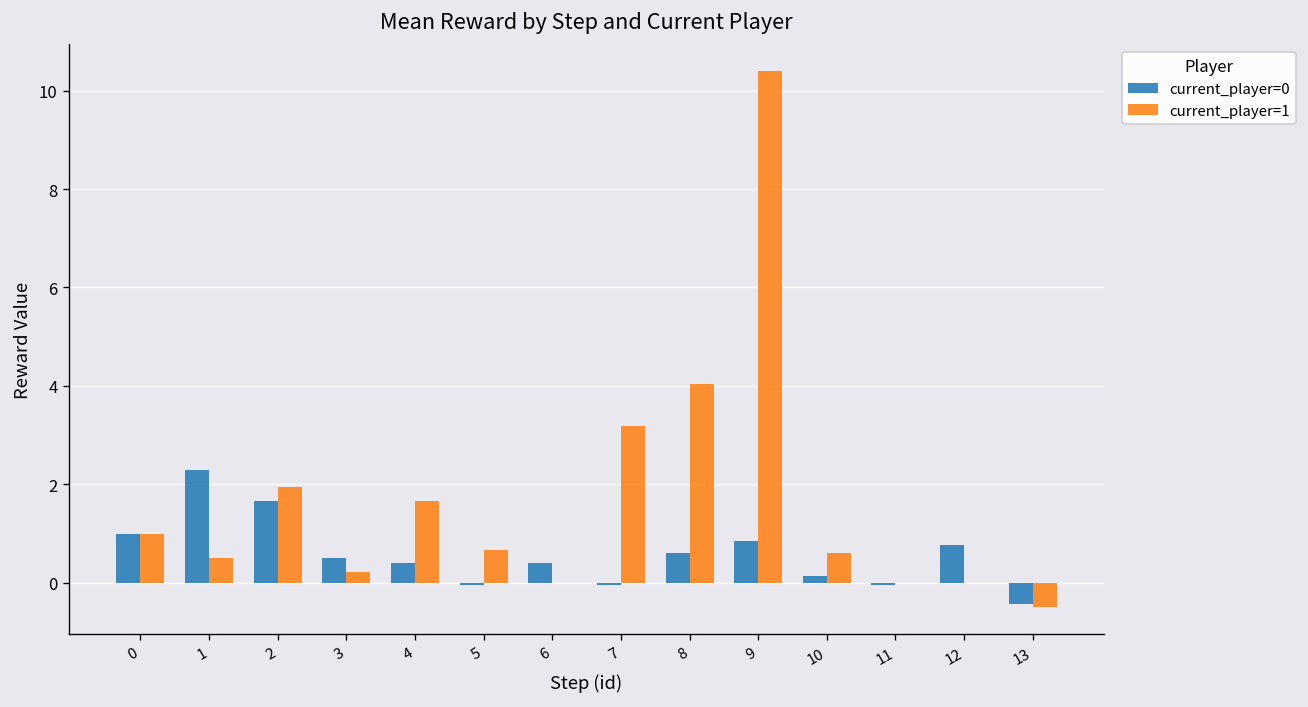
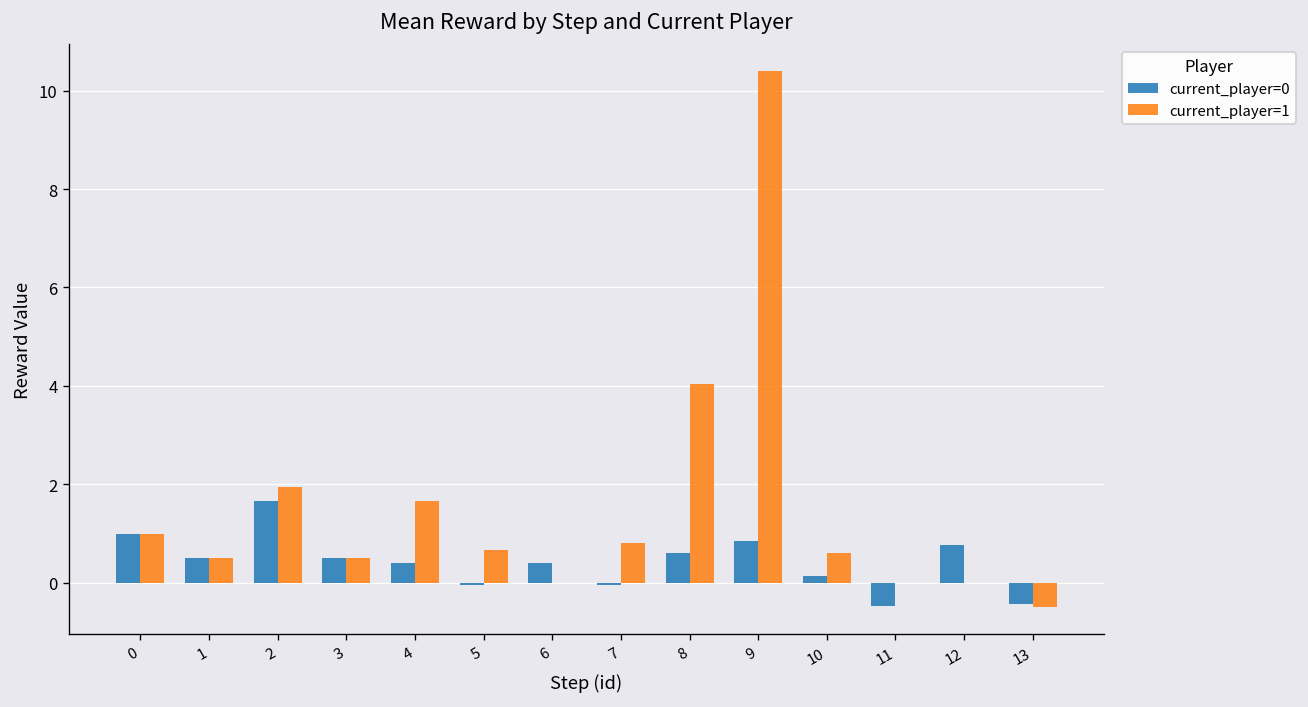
  {
    "current_player=0": {
      "0": 1.0,
-     "1": 2.3,
+     "1": 0.5,
      "2": 1.7,
      "3": 0.5,
      "4": 0.4,
      "6": 0.4,
      "8": 0.6,
      "9": 0.9,
      "10": 0.1,
-     "11": 0.0,
+     "11": -0.5,
      "12": 0.8,
      "13": -0.4
    },
    "current_player=1": {
      "0": 1.0,
      "1": 0.5,
      "2": 2.0,
-     "3": 0.2,
+     "3": 0.5,
      "4": 1.7,
      "5": 0.7,
-     "7": 3.2,
+     "7": 0.8,
      "8": 4.0,
      "9": 10.4,
      "10": 0.6,
      "13": -0.5
    }
  }
